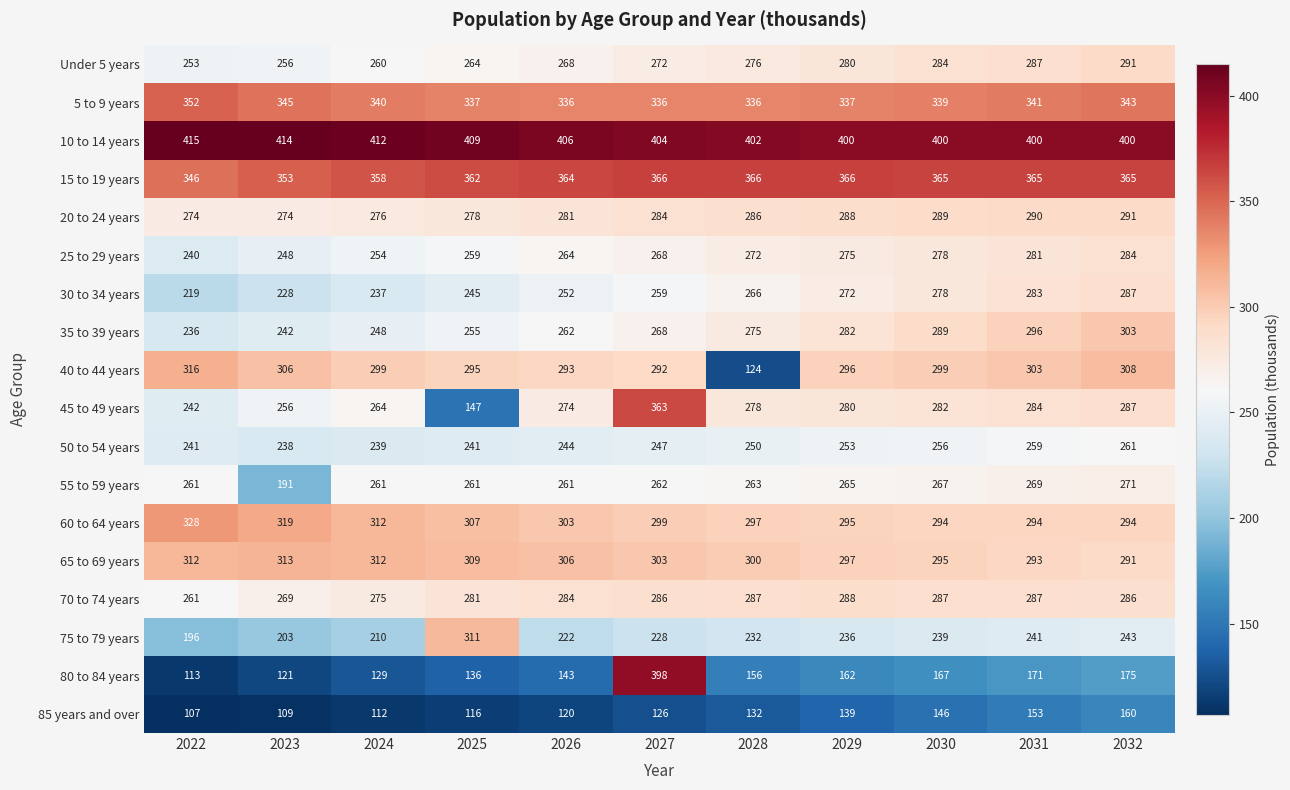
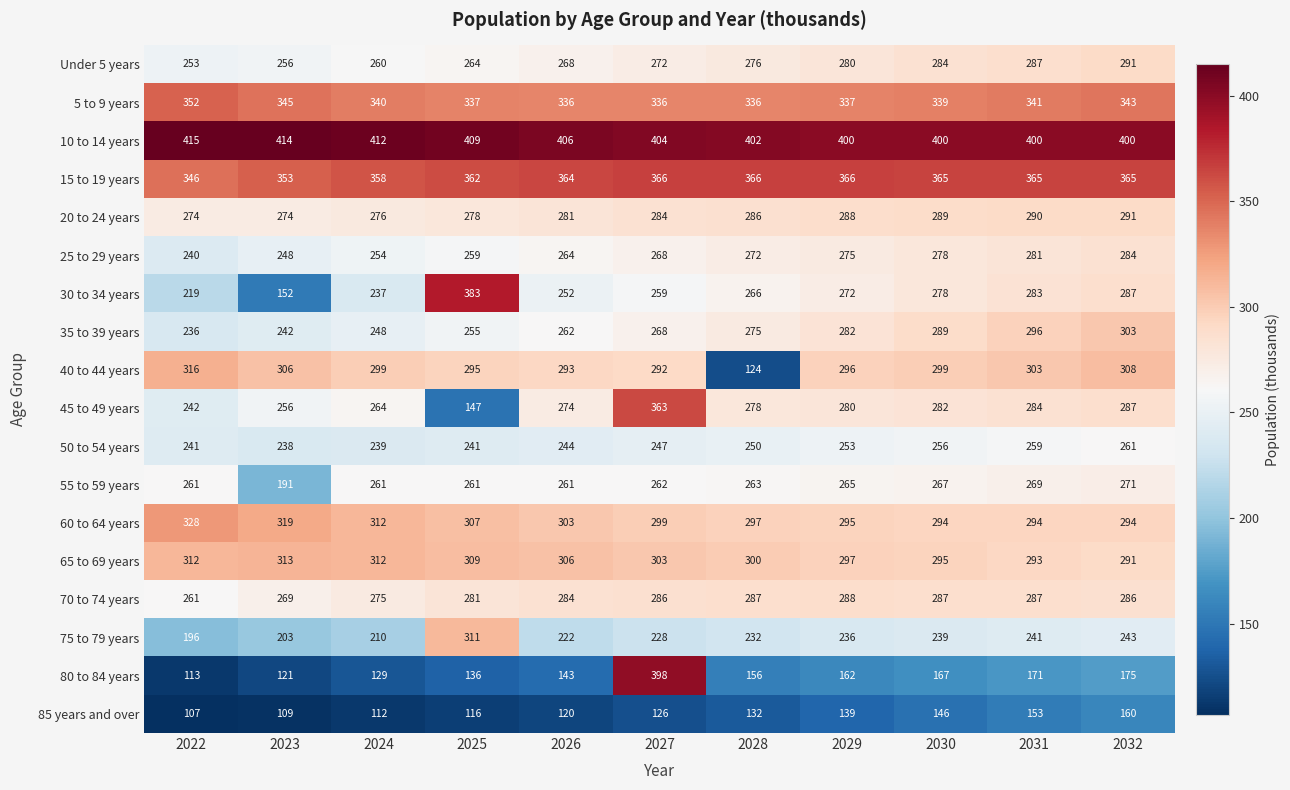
  {
    "Under 5 years": {
      "2022": 253,
      "2023": 256,
      "2024": 260,
      "2025": 264,
      "2026": 268,
      "2027": 272,
      "2028": 276,
      "2029": 280,
      "2030": 284,
      "2031": 287,
      "2032": 291
    },
    "5 to 9 years": {
      "2022": 352,
      "2023": 345,
      "2024": 340,
      "2025": 337,
      "2026": 336,
      "2027": 336,
      "2028": 336,
      "2029": 337,
      "2030": 339,
      "2031": 341,
      "2032": 343
    },
    "10 to 14 years": {
      "2022": 415,
      "2023": 414,
      "2024": 412,
      "2025": 409,
      "2026": 406,
      "2027": 404,
      "2028": 402,
      "2029": 400,
      "2030": 400,
      "2031": 400,
      "2032": 400
    },
    "15 to 19 years": {
      "2022": 346,
      "2023": 353,
      "2024": 358,
      "2025": 362,
      "2026": 364,
      "2027": 366,
      "2028": 366,
      "2029": 366,
      "2030": 365,
      "2031": 365,
      "2032": 365
    },
    "20 to 24 years": {
      "2022": 274,
      "2023": 274,
      "2024": 276,
      "2025": 278,
      "2026": 281,
      "2027": 284,
      "2028": 286,
      "2029": 288,
      "2030": 289,
      "2031": 290,
      "2032": 291
    },
    "25 to 29 years": {
      "2022": 240,
      "2023": 248,
      "2024": 254,
      "2025": 259,
      "2026": 264,
      "2027": 268,
      "2028": 272,
      "2029": 275,
      "2030": 278,
      "2031": 281,
      "2032": 284
    },
    "30 to 34 years": {
      "2022": 219,
-     "2023": 228,
+     "2023": 152,
      "2024": 237,
-     "2025": 245,
+     "2025": 383,
      "2026": 252,
      "2027": 259,
      "2028": 266,
      "2029": 272,
      "2030": 278,
      "2031": 283,
      "2032": 287
    },
    "35 to 39 years": {
      "2022": 236,
      "2023": 242,
      "2024": 248,
      "2025": 255,
      "2026": 262,
      "2027": 268,
      "2028": 275,
      "2029": 282,
      "2030": 289,
      "2031": 296,
      "2032": 303
    },
    "40 to 44 years": {
      "2022": 316,
      "2023": 306,
      "2024": 299,
      "2025": 295,
      "2026": 293,
      "2027": 292,
      "2028": 124,
      "2029": 296,
      "2030": 299,
      "2031": 303,
      "2032": 308
    },
    "45 to 49 years": {
      "2022": 242,
      "2023": 256,
      "2024": 264,
      "2025": 147,
      "2026": 274,
      "2027": 363,
      "2028": 278,
      "2029": 280,
      "2030": 282,
      "2031": 284,
      "2032": 287
    },
    "50 to 54 years": {
      "2022": 241,
      "2023": 238,
      "2024": 239,
      "2025": 241,
      "2026": 244,
      "2027": 247,
      "2028": 250,
      "2029": 253,
      "2030": 256,
      "2031": 259,
      "2032": 261
    },
    "55 to 59 years": {
      "2022": 261,
      "2023": 191,
      "2024": 261,
      "2025": 261,
      "2026": 261,
      "2027": 262,
      "2028": 263,
      "2029": 265,
      "2030": 267,
      "2031": 269,
      "2032": 271
    },
    "60 to 64 years": {
      "2022": 328,
      "2023": 319,
      "2024": 312,
      "2025": 307,
      "2026": 303,
      "2027": 299,
      "2028": 297,
      "2029": 295,
      "2030": 294,
      "2031": 294,
      "2032": 294
    },
    "65 to 69 years": {
      "2022": 312,
      "2023": 313,
      "2024": 312,
      "2025": 309,
      "2026": 306,
      "2027": 303,
      "2028": 300,
      "2029": 297,
      "2030": 295,
      "2031": 293,
      "2032": 291
    },
    "70 to 74 years": {
      "2022": 261,
      "2023": 269,
      "2024": 275,
      "2025": 281,
      "2026": 284,
      "2027": 286,
      "2028": 287,
      "2029": 288,
      "2030": 287,
      "2031": 287,
      "2032": 286
    },
    "75 to 79 years": {
      "2022": 196,
      "2023": 203,
      "2024": 210,
      "2025": 311,
      "2026": 222,
      "2027": 228,
      "2028": 232,
      "2029": 236,
      "2030": 239,
      "2031": 241,
      "2032": 243
    },
    "80 to 84 years": {
      "2022": 113,
      "2023": 121,
      "2024": 129,
      "2025": 136,
      "2026": 143,
      "2027": 398,
      "2028": 156,
      "2029": 162,
      "2030": 167,
      "2031": 171,
      "2032": 175
    },
    "85 years and over": {
      "2022": 107,
      "2023": 109,
      "2024": 112,
      "2025": 116,
      "2026": 120,
      "2027": 126,
      "2028": 132,
      "2029": 139,
      "2030": 146,
      "2031": 153,
      "2032": 160
    }
  }
